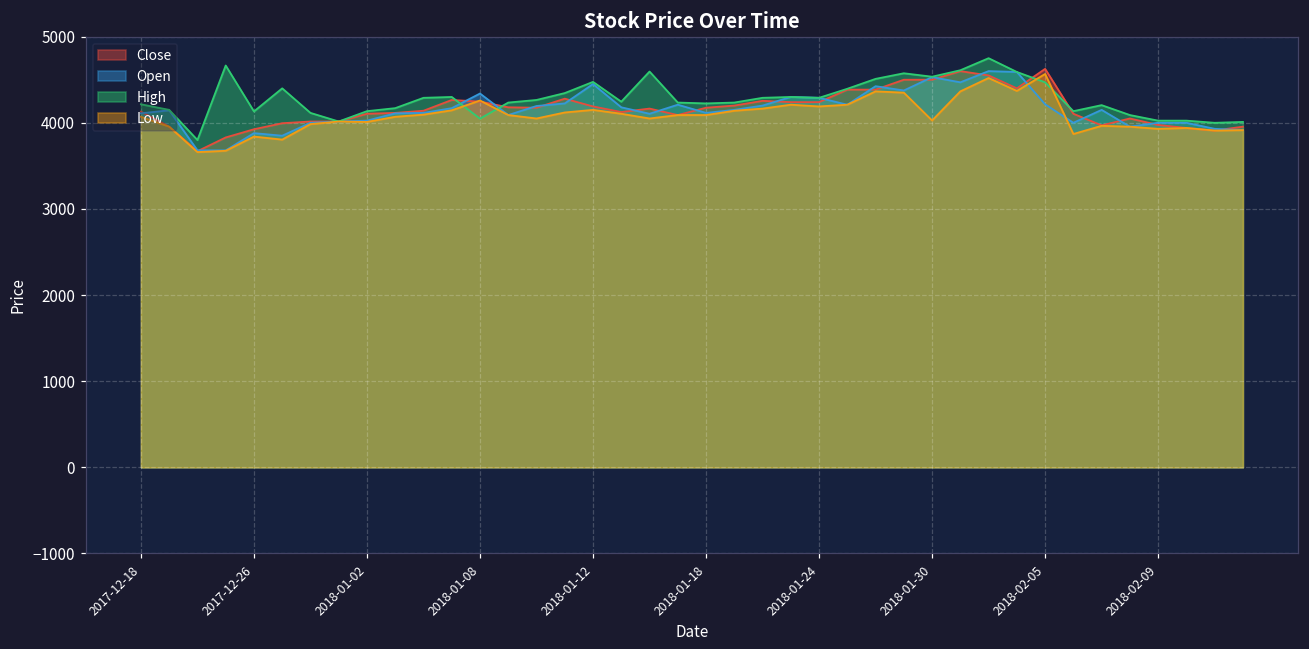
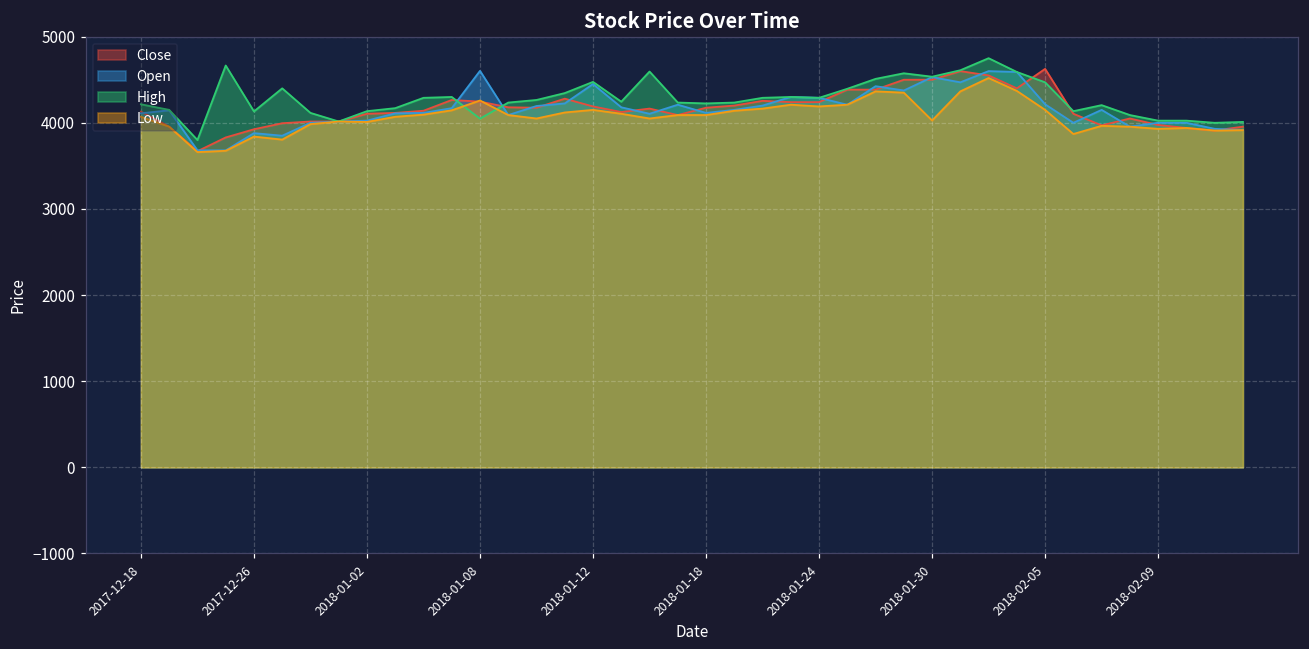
  {
    "Close": {
      "2017-12-26": 3900,
      "2018-01-12": 4200,
      "2018-01-18": 4200,
      "2018-01-24": 4200,
      "2018-02-05": 4600
    },
    "Open": {
      "2017-12-26": 3900,
-     "2018-01-08": 4300,
+     "2018-01-08": 4600,
      "2018-02-05": 4200
    },
    "High": {
      "2017-12-26": 4100,
      "2018-01-08": 4000,
      "2018-01-18": 4200,
      "2018-02-05": 4500
    },
    "Low": {
      "2017-12-26": 3800,
      "2018-01-12": 4200,
      "2018-01-24": 4200,
      "2018-01-30": 4000,
-     "2018-02-05": 4600,
+     "2018-02-05": 4200,
      "2018-02-09": 3900
    }
  }
